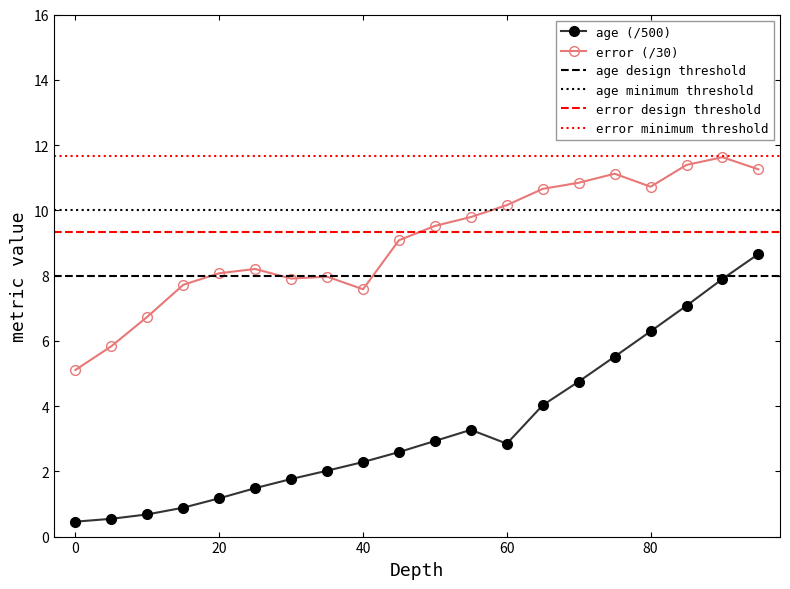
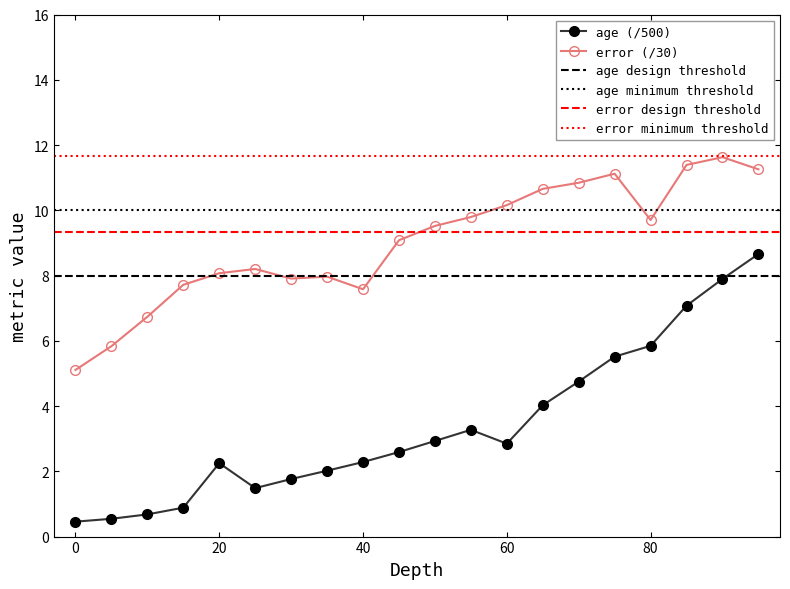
  {
    "age (/500)": {
      "0": 0.5,
-     "20": 1.2,
+     "20": 2.2,
      "40": 2.3,
      "60": 2.8,
-     "80": 6.3
+     "80": 5.8
    },
    "error (/30)": {
      "0": 5.1,
      "20": 8.1,
      "40": 7.6,
      "60": 10.2,
-     "80": 10.7
+     "80": 9.7
    }
  }
